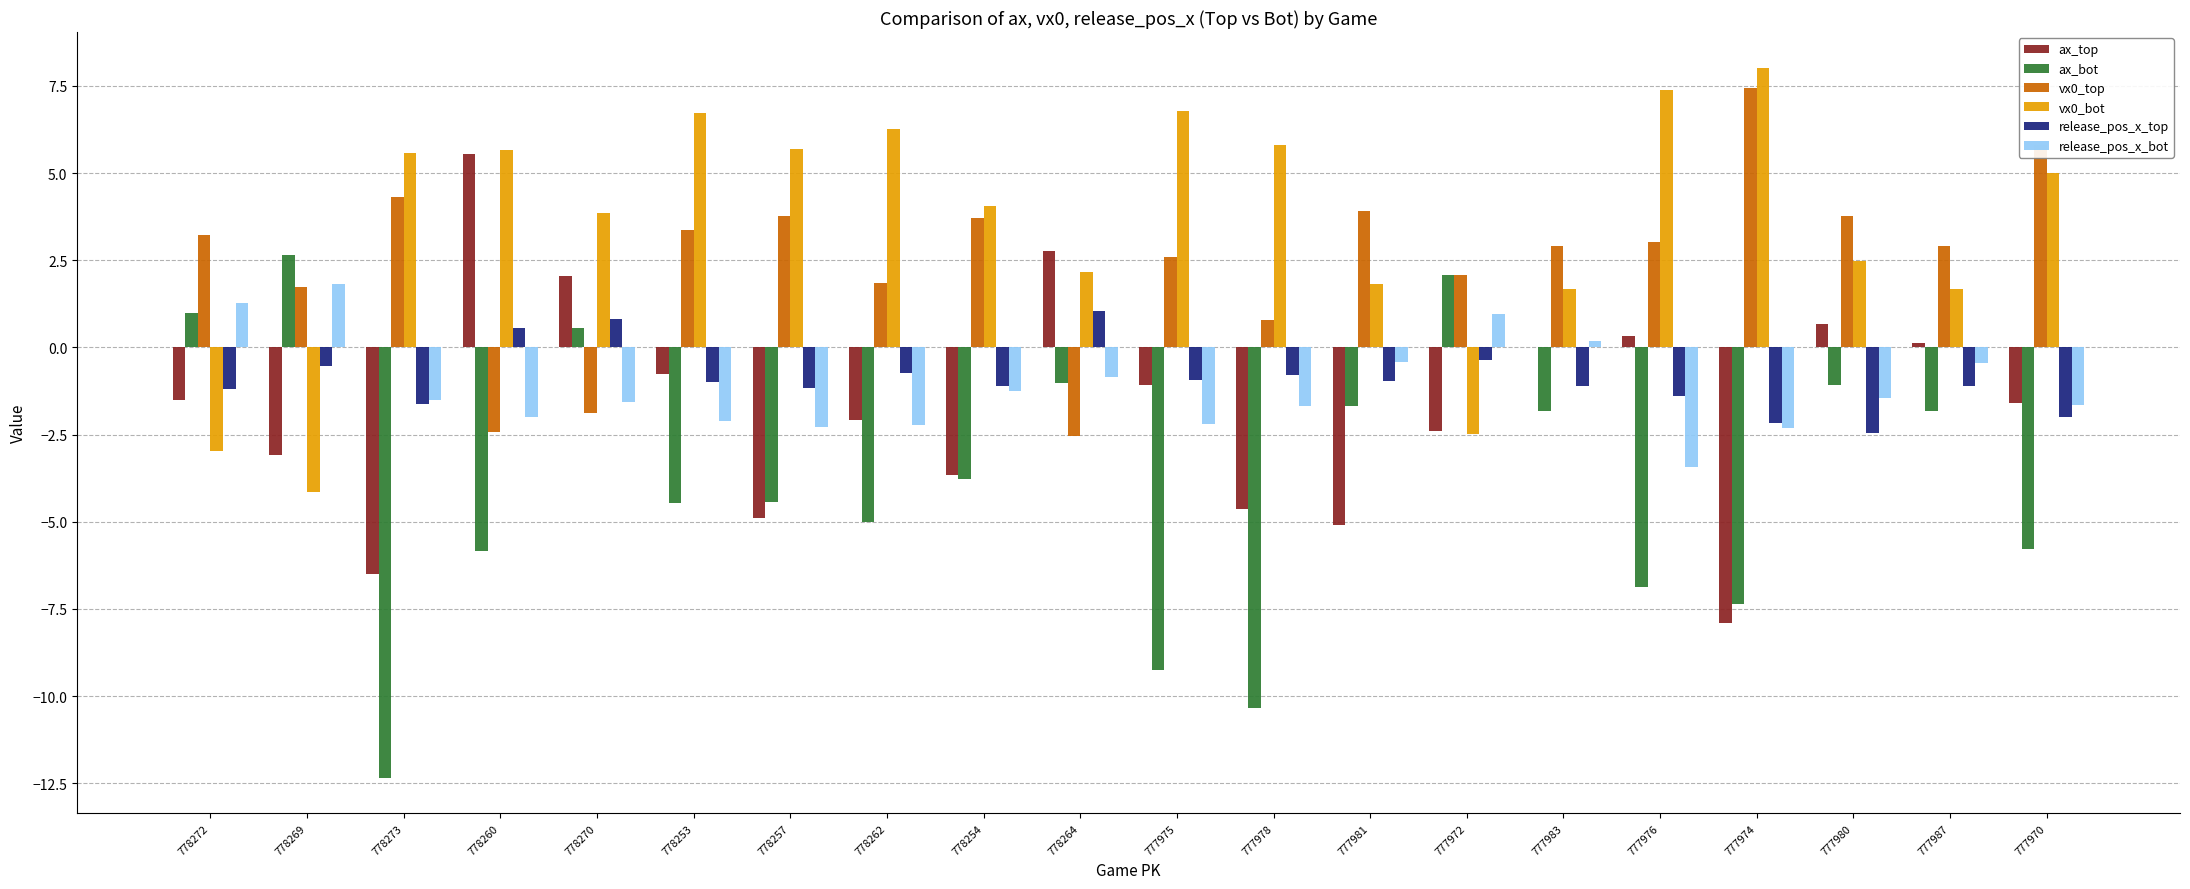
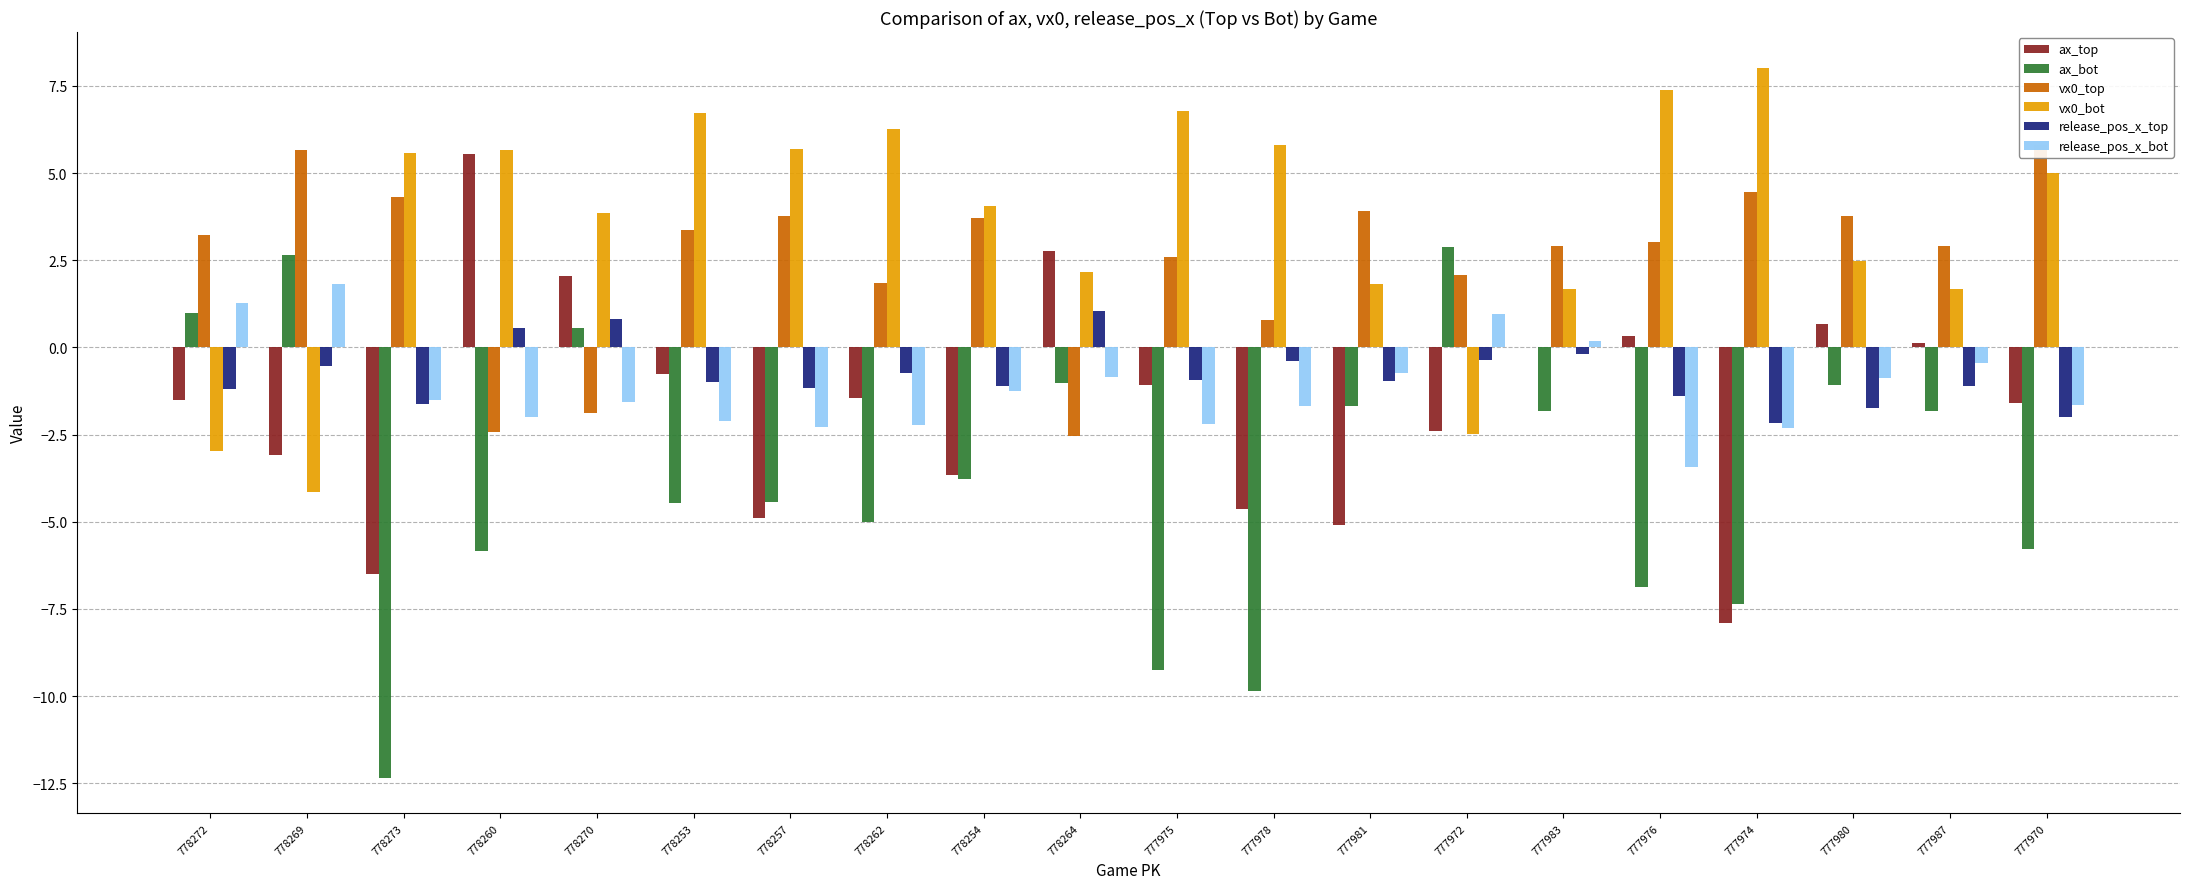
  {
    "ax_top": {
      "778272": -1.5,
      "778269": -3.1,
      "778273": -6.5,
      "778260": 5.6,
      "778270": 2.1,
      "778253": -0.8,
      "778257": -4.9,
-     "778262": -2.1,
+     "778262": -1.5,
      "778254": -3.7,
      "778264": 2.8,
      "777975": -1.1,
      "777978": -4.6,
      "777981": -5.1,
      "777972": -2.4,
      "777976": 0.3,
      "777974": -7.9,
      "777980": 0.7,
      "777987": 0.1,
      "777970": -1.6
    },
    "ax_bot": {
      "778272": 1.0,
      "778269": 2.7,
      "778273": -12.3,
      "778260": -5.8,
      "778270": 0.5,
      "778253": -4.5,
      "778257": -4.4,
      "778262": -5.0,
      "778254": -3.8,
      "778264": -1.0,
      "777975": -9.2,
-     "777978": -10.3,
+     "777978": -9.9,
      "777981": -1.7,
-     "777972": 2.1,
+     "777972": 2.9,
      "777983": -1.8,
      "777976": -6.9,
      "777974": -7.4,
      "777980": -1.1,
      "777987": -1.8,
      "777970": -5.8
    },
    "vx0_top": {
      "778272": 3.2,
-     "778269": 1.7,
+     "778269": 5.7,
      "778273": 4.3,
      "778260": -2.4,
      "778270": -1.9,
      "778253": 3.4,
      "778257": 3.8,
      "778262": 1.8,
      "778254": 3.7,
      "778264": -2.5,
      "777975": 2.6,
      "777978": 0.8,
      "777981": 3.9,
      "777972": 2.1,
      "777983": 2.9,
      "777976": 3.0,
-     "777974": 7.4,
+     "777974": 4.5,
      "777980": 3.8,
      "777987": 2.9
    },
    "vx0_bot": {
      "778272": -3.0,
      "778269": -4.1,
      "778273": 5.6,
      "778260": 5.7,
      "778270": 3.9,
      "778253": 6.7,
      "778257": 5.7,
      "778262": 6.3,
      "778254": 4.1,
      "778264": 2.2,
      "777975": 6.8,
      "777978": 5.8,
      "777981": 1.8,
      "777972": -2.5,
      "777983": 1.7,
      "777976": 7.4,
      "777974": 8.0,
      "777980": 2.5,
      "777987": 1.7,
      "777970": 5.0
    },
    "release_pos_x_top": {
      "778272": -1.2,
      "778269": -0.5,
      "778273": -1.6,
      "778260": 0.6,
      "778270": 0.8,
      "778253": -1.0,
      "778257": -1.2,
      "778262": -0.7,
      "778254": -1.1,
      "778264": 1.0,
      "777975": -0.9,
-     "777978": -0.8,
+     "777978": -0.4,
      "777981": -1.0,
      "777972": -0.4,
-     "777983": -1.1,
+     "777983": -0.2,
      "777976": -1.4,
      "777974": -2.2,
-     "777980": -2.5,
+     "777980": -1.8,
      "777987": -1.1,
      "777970": -2.0
    },
    "release_pos_x_bot": {
      "778272": 1.3,
      "778269": 1.8,
      "778273": -1.5,
      "778260": -2.0,
      "778270": -1.6,
      "778253": -2.1,
      "778257": -2.3,
      "778262": -2.2,
      "778254": -1.2,
      "778264": -0.9,
      "777975": -2.2,
      "777978": -1.7,
-     "777981": -0.4,
+     "777981": -0.7,
      "777972": 1.0,
      "777983": 0.2,
      "777976": -3.4,
      "777974": -2.3,
-     "777980": -1.5,
+     "777980": -0.9,
      "777987": -0.4,
      "777970": -1.7
    }
  }
